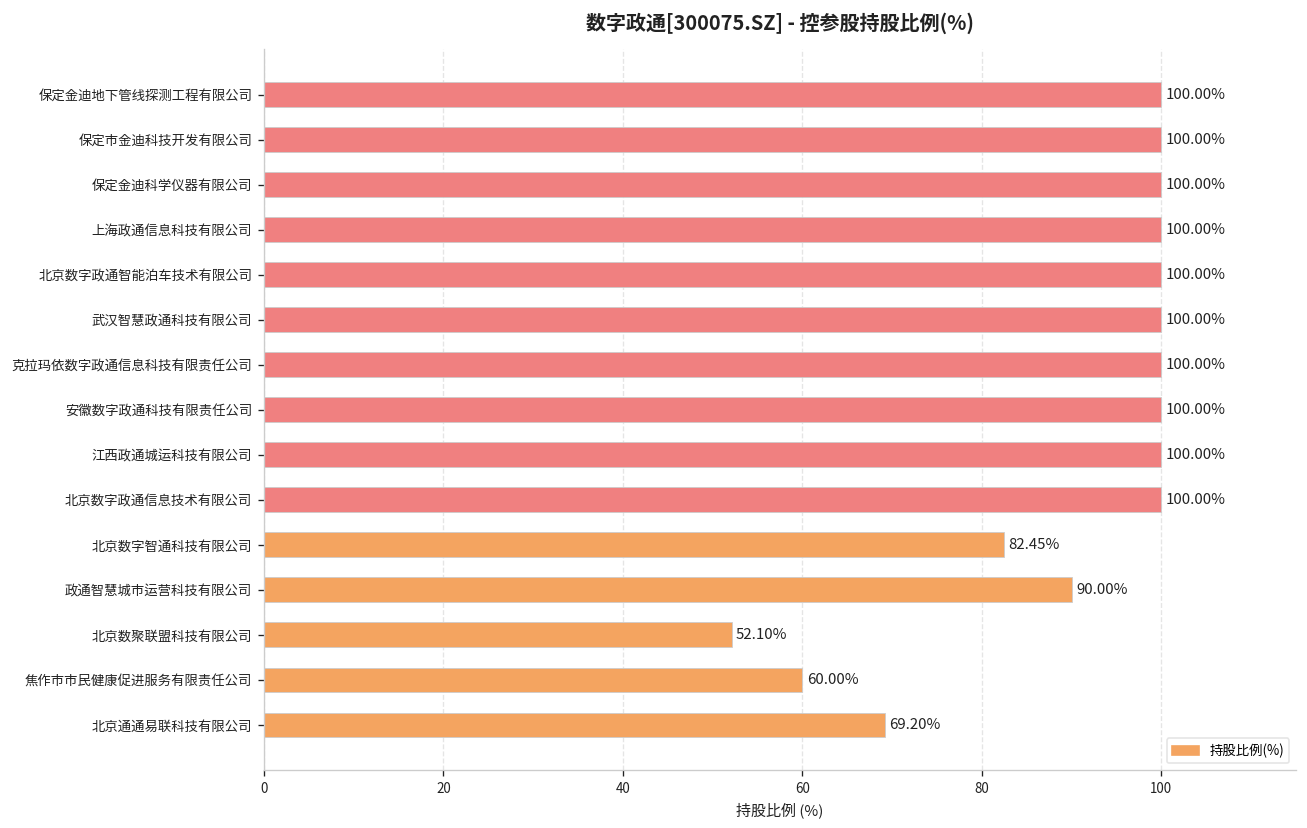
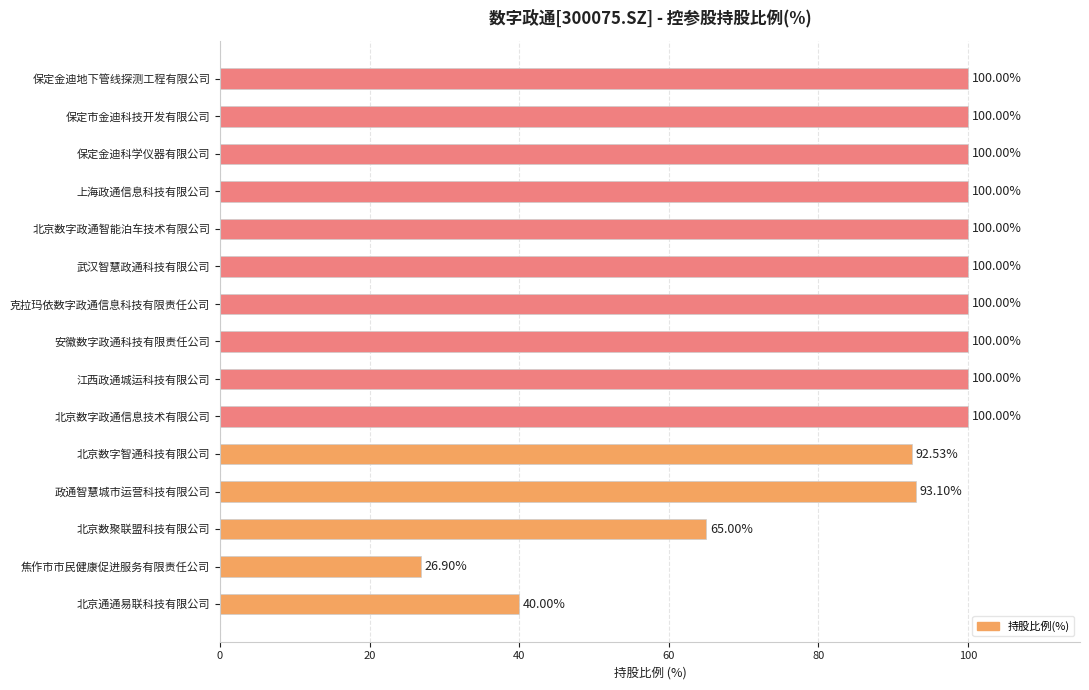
  {
    "保定金迪地下管线探测工程有限公司": "100.00%",
    "保定市金迪科技开发有限公司": "100.00%",
    "保定金迪科学仪器有限公司": "100.00%",
    "上海政通信息科技有限公司": "100.00%",
    "北京数字政通智能泊车技术有限公司": "100.00%",
    "武汉智慧政通科技有限公司": "100.00%",
    "克拉玛依数字政通信息科技有限责任公司": "100.00%",
    "安徽数字政通科技有限责任公司": "100.00%",
    "江西政通城运科技有限公司": "100.00%",
    "北京数字政通信息技术有限公司": "100.00%",
-   "北京数字智通科技有限公司": "82.45%",
-   "政通智慧城市运营科技有限公司": "90.00%",
-   "北京数聚联盟科技有限公司": "52.10%",
-   "焦作市市民健康促进服务有限责任公司": "60.00%",
-   "北京通通易联科技有限公司": "69.20%"
+   "北京数字智通科技有限公司": "92.53%",
+   "政通智慧城市运营科技有限公司": "93.10%",
+   "北京数聚联盟科技有限公司": "65.00%",
+   "焦作市市民健康促进服务有限责任公司": "26.90%",
+   "北京通通易联科技有限公司": "40.00%"
  }
